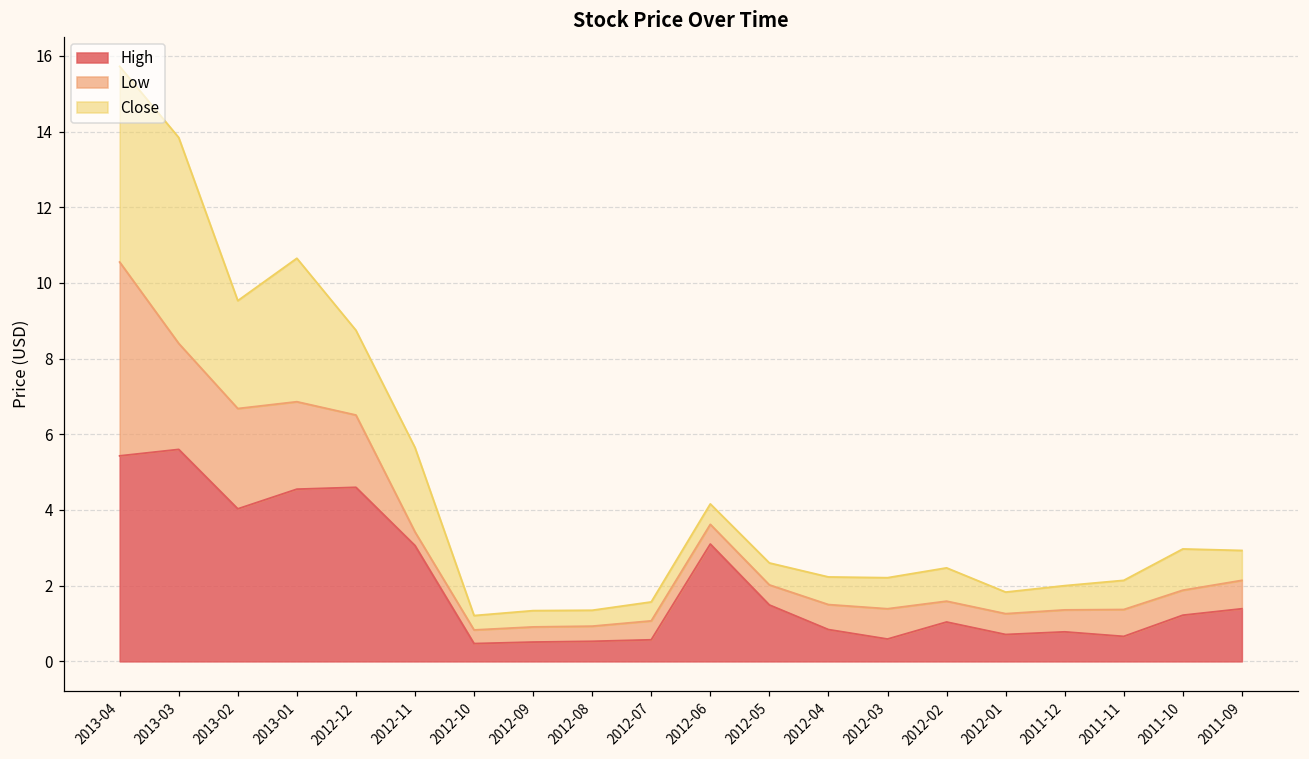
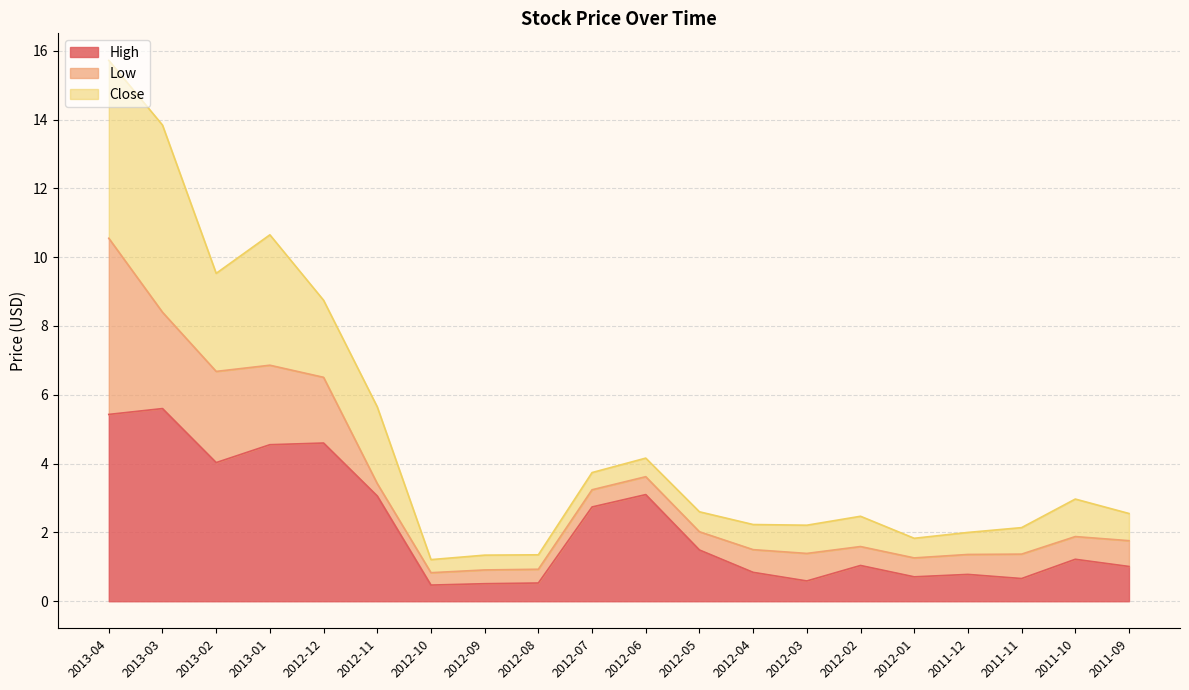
  {
    "High": {
      "2013-04": 5.4,
      "2013-03": 5.6,
      "2013-02": 4.0,
      "2013-01": 4.6,
      "2012-12": 4.6,
      "2012-11": 3.1,
      "2012-10": 0.5,
      "2012-09": 0.5,
      "2012-08": 0.5,
-     "2012-07": 0.6,
+     "2012-07": 2.7,
      "2012-06": 3.1,
      "2012-05": 1.5,
      "2012-04": 0.8,
      "2012-03": 0.6,
      "2012-02": 1.0,
      "2012-01": 0.7,
      "2011-12": 0.8,
      "2011-11": 0.7,
      "2011-10": 1.2,
-     "2011-09": 1.4
+     "2011-09": 1.0
    }
  }
